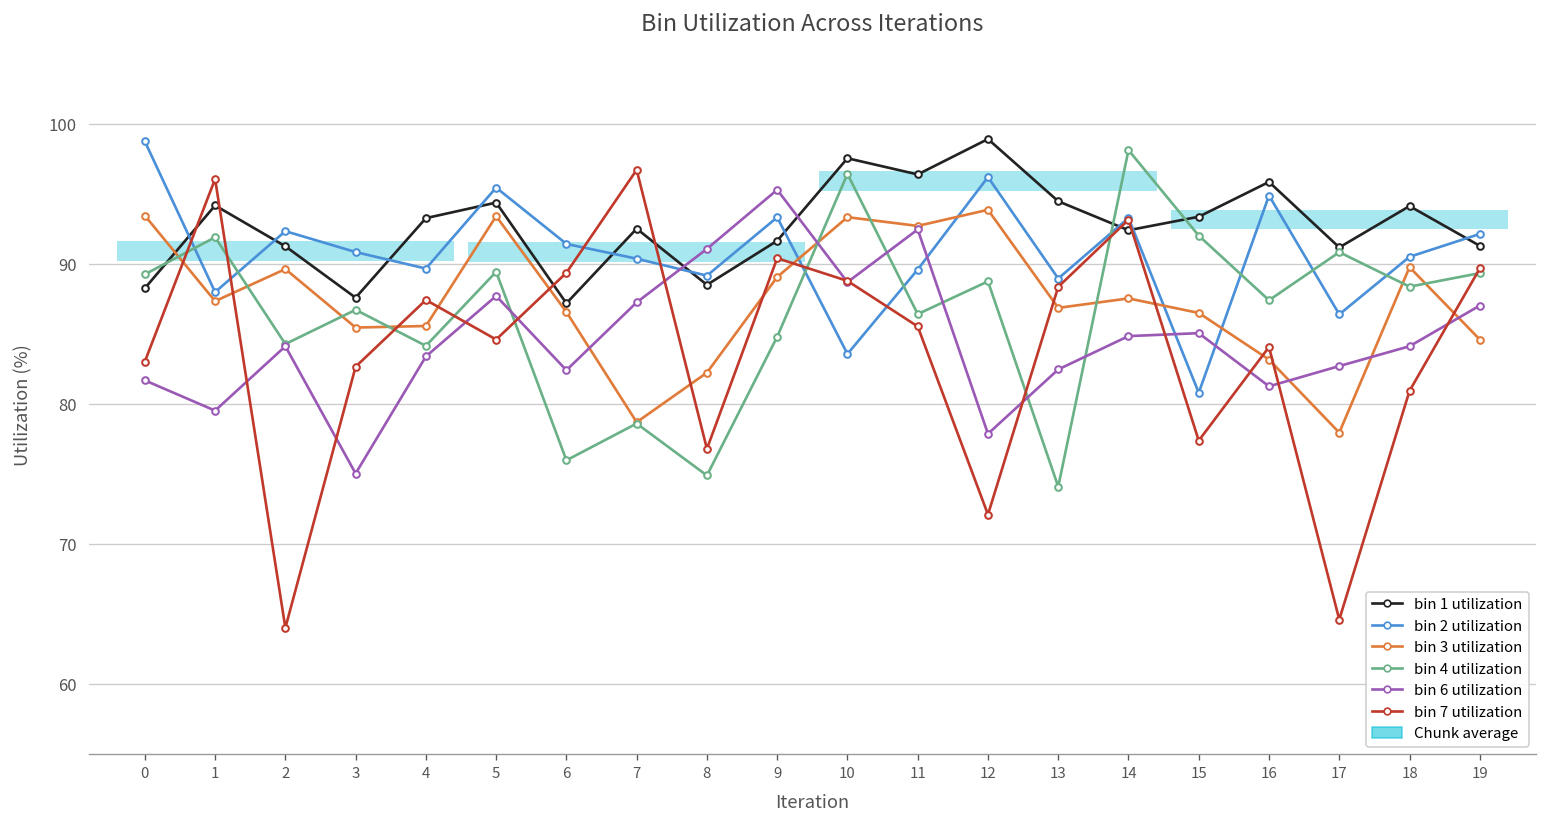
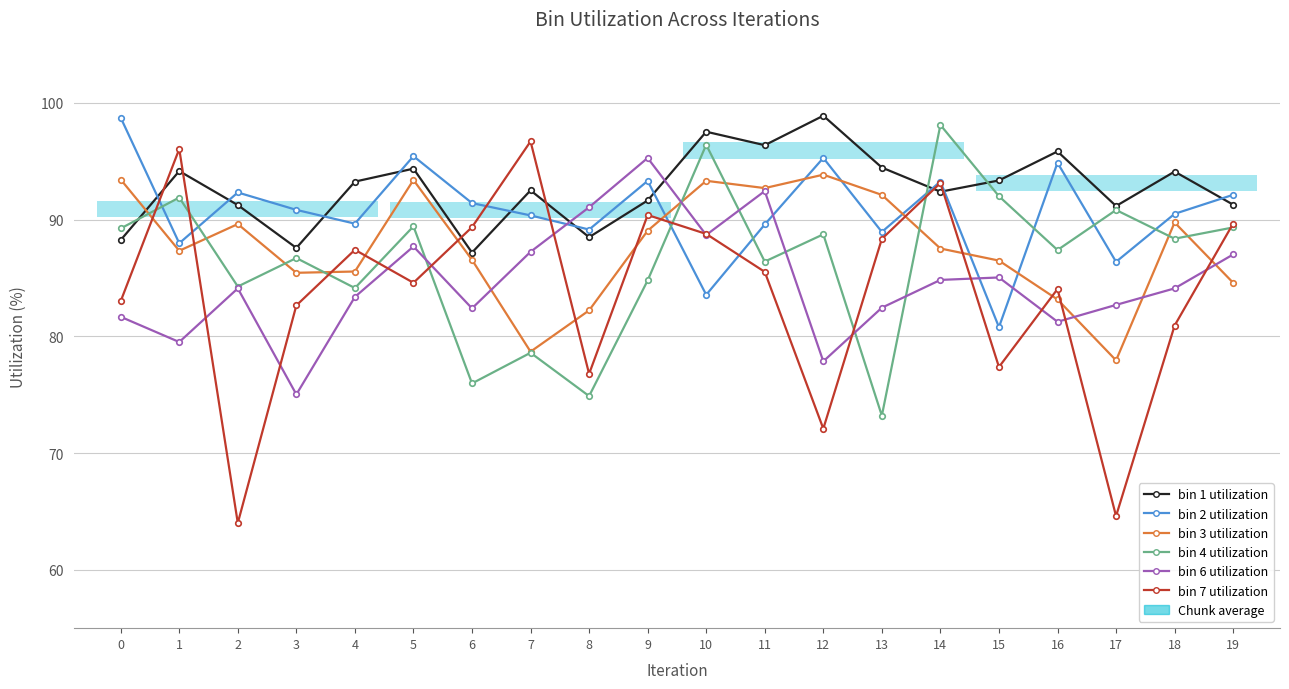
  {
    "bin 1 utilization": {
      "0": 88.2,
      "1": 94.2,
      "2": 91.2,
      "3": 87.6,
      "4": 93.3,
      "5": 94.4,
      "6": 87.2,
      "7": 92.5,
      "8": 88.5,
      "9": 91.6,
      "10": 97.5,
      "11": 96.4,
      "12": 98.9,
      "13": 94.5,
      "14": 92.4,
      "15": 93.4,
      "16": 95.8,
      "17": 91.2,
      "18": 94.1,
      "19": 91.3
    },
    "bin 2 utilization": {
      "0": 98.7,
      "1": 88.0,
      "2": 92.3,
      "3": 90.8,
      "4": 89.7,
      "5": 95.4,
      "6": 91.4,
      "7": 90.4,
      "8": 89.1,
      "9": 93.3,
      "10": 83.6,
      "11": 89.6,
-     "12": 96.2,
+     "12": 95.3,
      "13": 88.9,
      "15": 80.8,
      "16": 94.9,
      "17": 86.4,
      "18": 90.5,
      "19": 92.1
    },
    "bin 3 utilization": {
      "0": 93.4,
      "1": 87.3,
      "2": 89.6,
      "3": 85.4,
      "4": 85.6,
      "5": 93.4,
      "6": 86.6,
      "8": 82.2,
      "9": 89.0,
      "10": 93.3,
      "11": 92.7,
      "12": 93.8,
-     "13": 86.8,
+     "13": 92.1,
      "14": 87.5,
      "15": 86.5,
      "16": 83.2,
      "17": 77.9,
      "18": 89.8,
      "19": 84.6
    },
    "bin 4 utilization": {
      "0": 89.2,
      "1": 91.9,
      "3": 86.7,
      "4": 84.1,
      "5": 89.4,
      "6": 76.0,
      "8": 74.9,
      "9": 84.8,
      "10": 96.4,
      "11": 86.4,
      "12": 88.7,
-     "13": 74.1,
+     "13": 73.2,
      "14": 98.1,
      "15": 92.0,
      "16": 87.4,
      "17": 90.8,
      "18": 88.4,
      "19": 89.3
    },
    "bin 6 utilization": {
      "0": 81.7,
      "1": 79.5,
      "3": 75.0,
      "4": 83.4,
      "5": 87.7,
      "6": 82.4,
      "7": 87.2,
      "8": 91.1,
      "9": 95.3,
      "11": 92.4,
      "12": 77.9,
      "13": 82.5,
      "14": 84.8,
      "15": 85.0,
      "16": 81.2,
      "17": 82.7,
      "18": 84.1,
      "19": 87.0
    },
    "bin 7 utilization": {
      "0": 83.0,
      "1": 96.0,
      "2": 64.0,
      "3": 82.6,
      "4": 87.4,
      "5": 84.6,
      "6": 89.4,
      "7": 96.7,
      "8": 76.8,
      "9": 90.4,
      "11": 85.5,
      "12": 72.1,
      "13": 88.3,
      "15": 77.4,
      "16": 84.1,
      "17": 64.6,
      "18": 80.9,
      "19": 89.7
    }
  }
